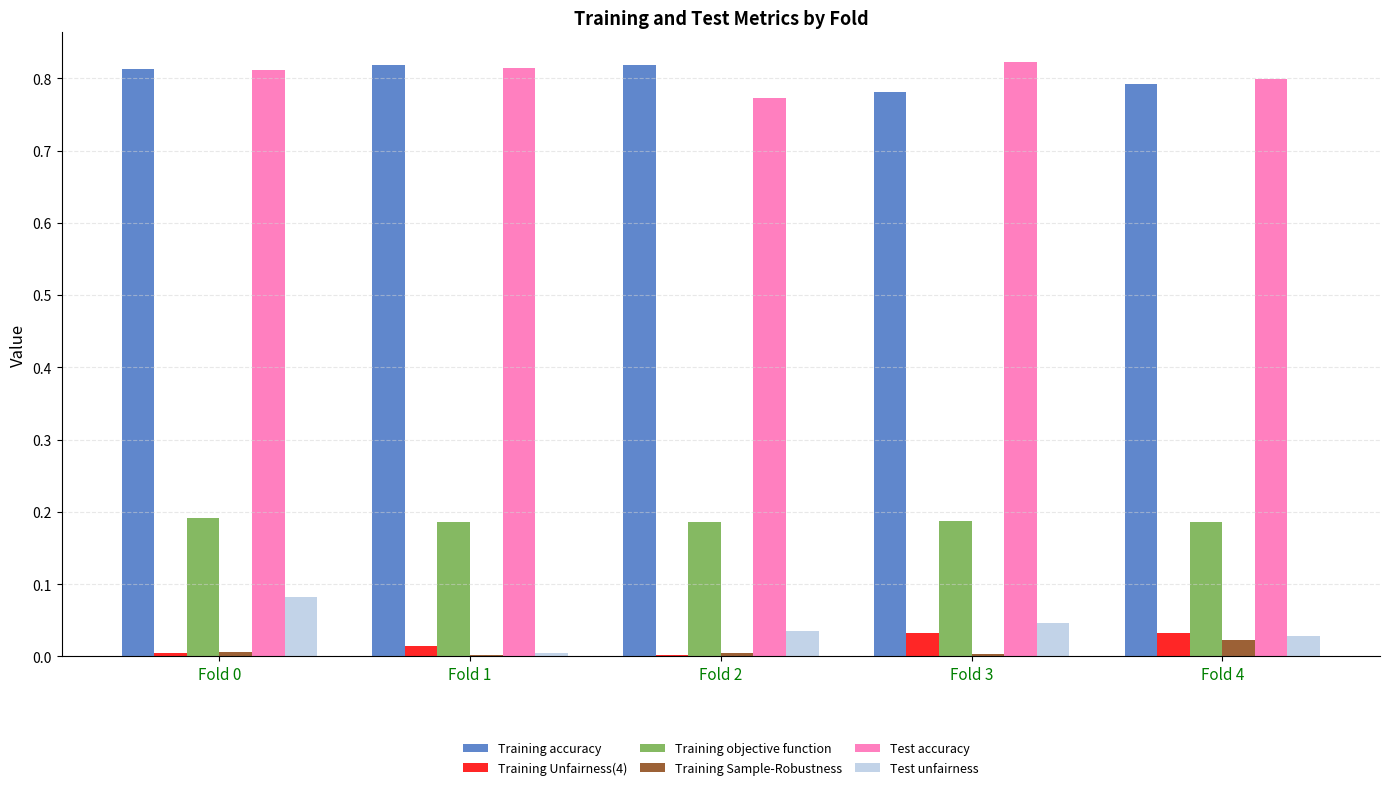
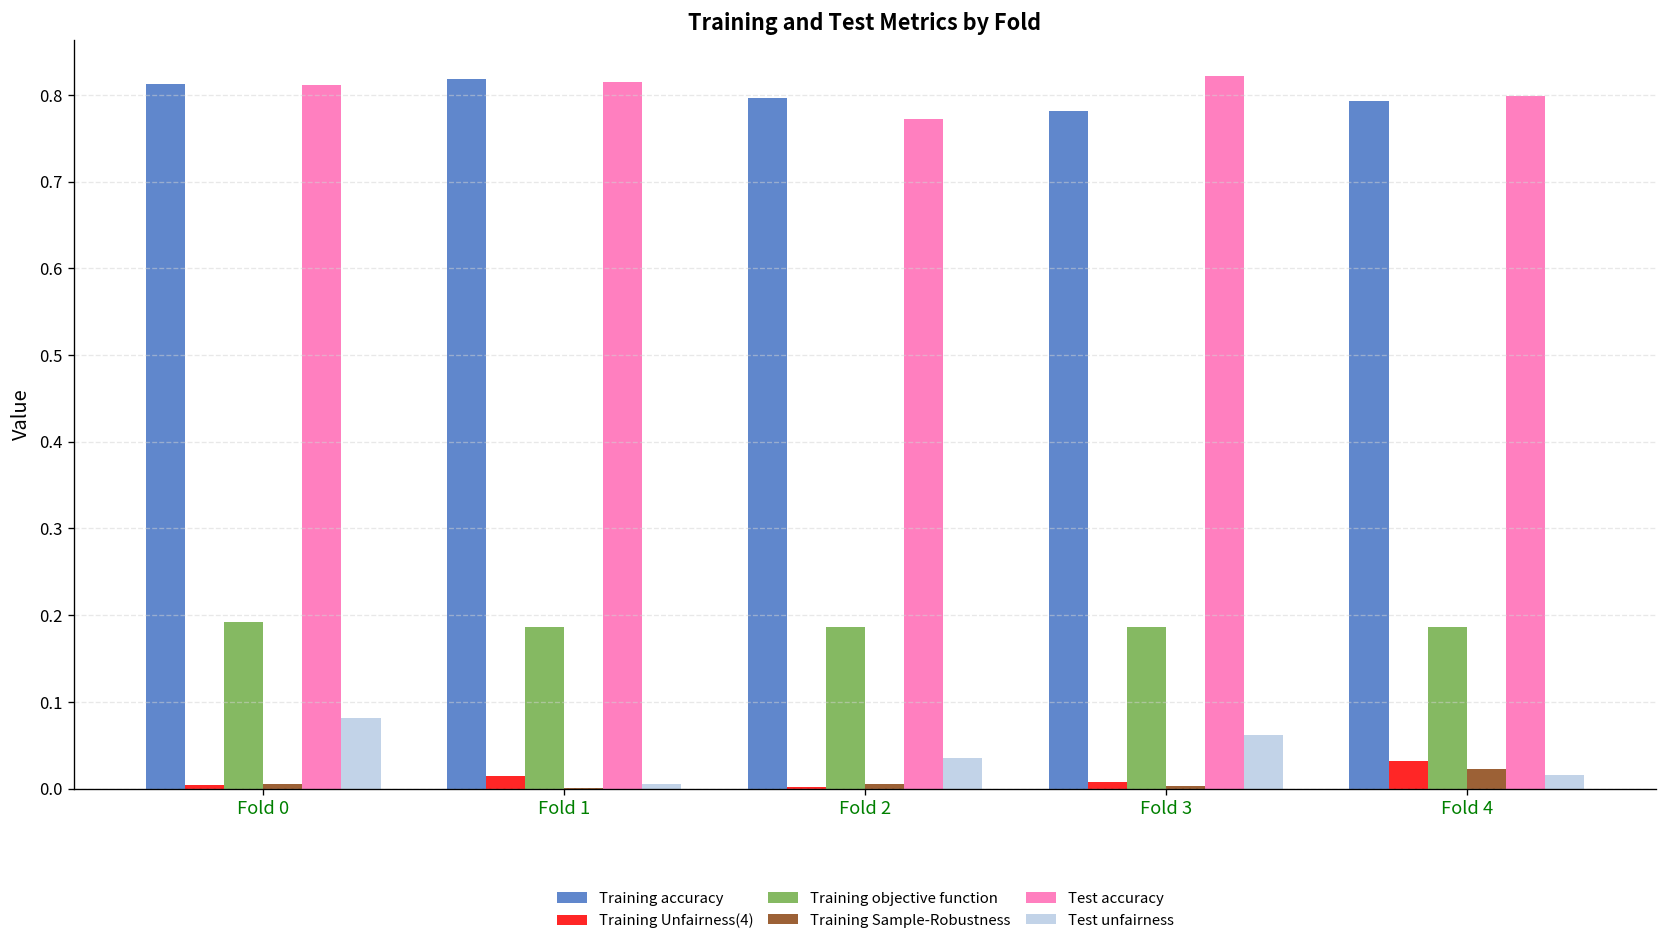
  {
    "Training accuracy": {
      "Fold 0": 0.81,
      "Fold 1": 0.82,
-     "Fold 2": 0.82,
+     "Fold 2": 0.80,
      "Fold 3": 0.78,
      "Fold 4": 0.79
    },
    "Training Unfairness(4)": {
      "Fold 0": 0.00,
      "Fold 1": 0.01,
-     "Fold 3": 0.03,
+     "Fold 3": 0.01,
      "Fold 4": 0.03
    },
    "Training objective function": {
      "Fold 0": 0.19,
      "Fold 1": 0.19,
      "Fold 2": 0.19,
      "Fold 3": 0.19,
      "Fold 4": 0.19
    },
    "Training Sample-Robustness": {
      "Fold 0": 0.01,
      "Fold 2": 0.01,
      "Fold 4": 0.02
    },
    "Test accuracy": {
      "Fold 0": 0.81,
      "Fold 1": 0.81,
      "Fold 2": 0.77,
      "Fold 3": 0.82,
      "Fold 4": 0.80
    },
    "Test unfairness": {
      "Fold 0": 0.08,
      "Fold 1": 0.00,
      "Fold 2": 0.04,
-     "Fold 3": 0.05,
-     "Fold 4": 0.03
+     "Fold 3": 0.06,
+     "Fold 4": 0.02
    }
  }
